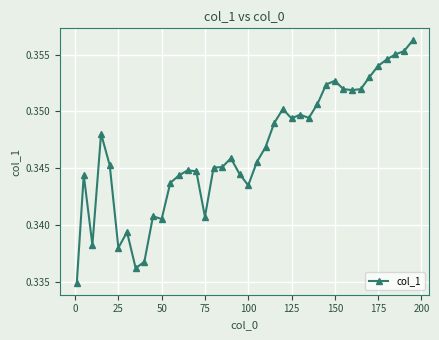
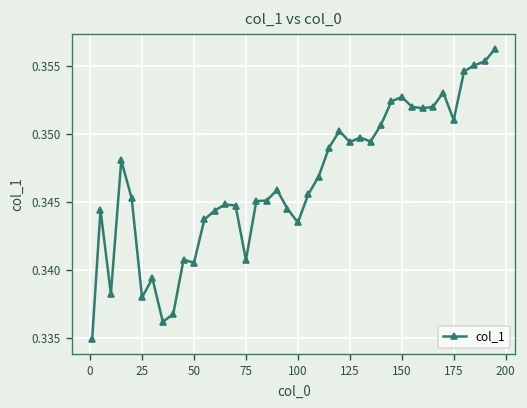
  {
    "25": 0.338,
    "50": 0.3405,
    "75": 0.3407,
    "100": 0.3435,
    "125": 0.3494,
    "150": 0.3527,
-   "175": 0.354
+   "175": 0.351
  }
